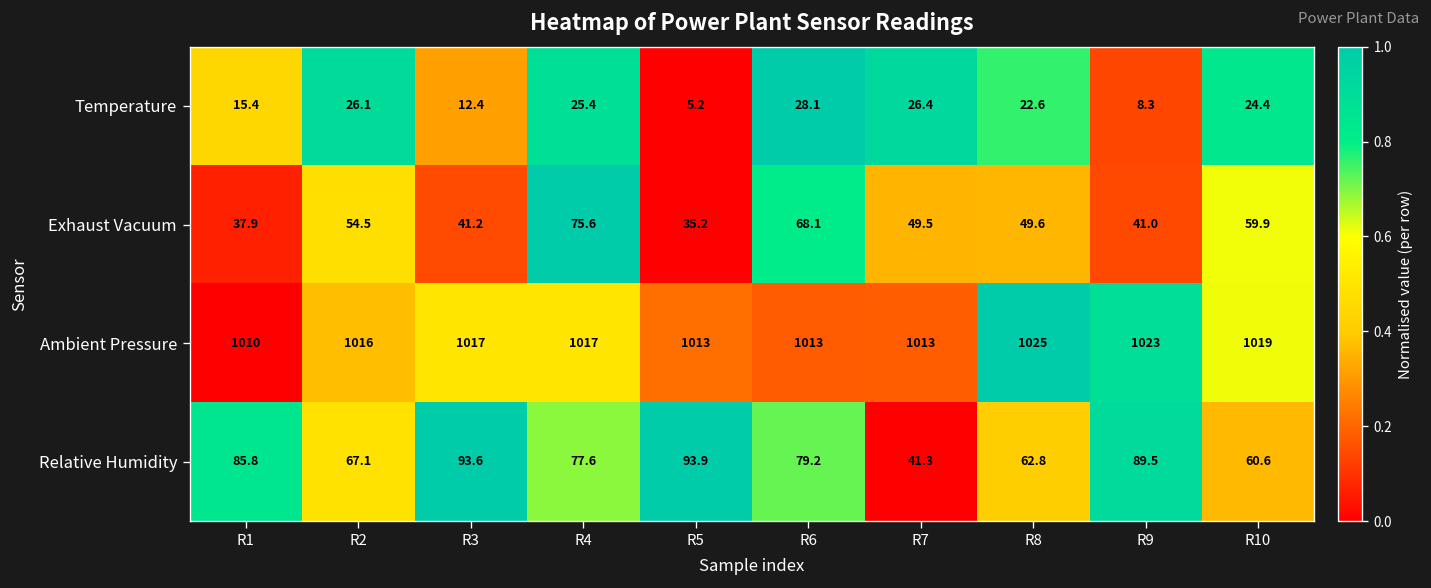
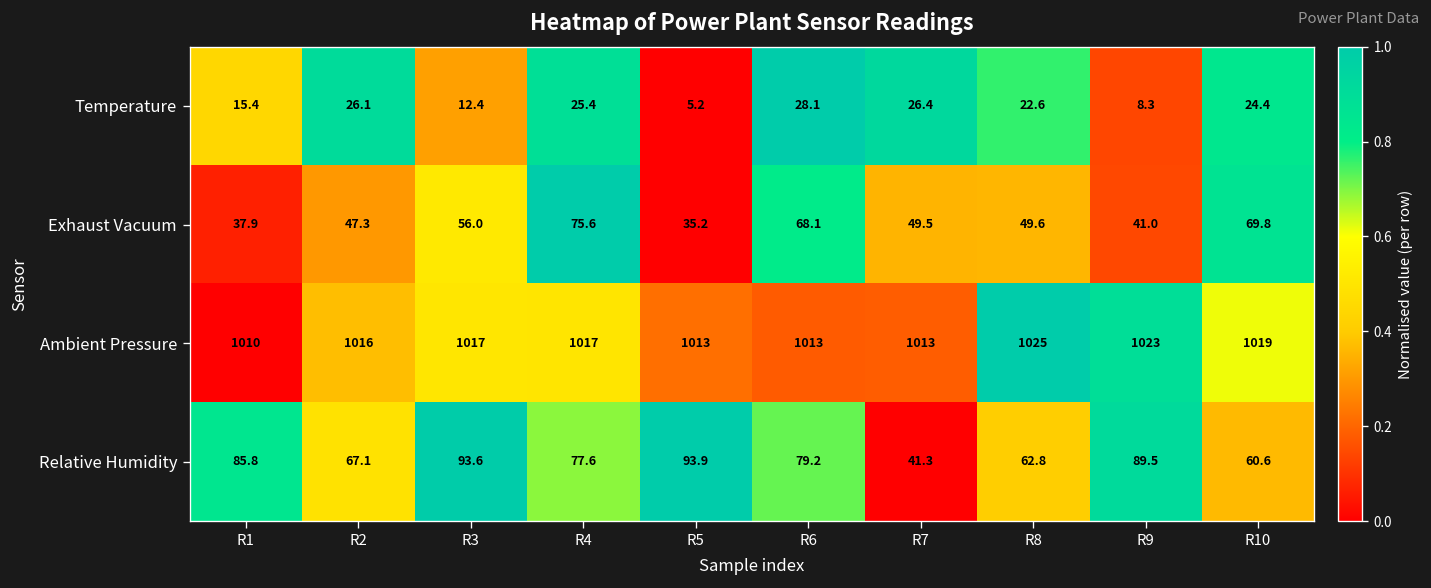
  {
    "Temperature": {
      "R1": 15.4,
      "R2": 26.1,
      "R3": 12.4,
      "R4": 25.4,
      "R5": 5.2,
      "R6": 28.1,
      "R7": 26.4,
      "R8": 22.6,
      "R9": 8.3,
      "R10": 24.4
    },
    "Exhaust Vacuum": {
      "R1": 37.9,
-     "R2": 54.5,
-     "R3": 41.2,
+     "R2": 47.3,
+     "R3": 56.0,
      "R4": 75.6,
      "R5": 35.2,
      "R6": 68.1,
      "R7": 49.5,
      "R8": 49.6,
      "R9": 41.0,
-     "R10": 59.9
+     "R10": 69.8
    },
    "Ambient Pressure": {
      "R1": 1010,
      "R2": 1016,
      "R3": 1017,
      "R4": 1017,
      "R5": 1013,
      "R6": 1013,
      "R7": 1013,
      "R8": 1025,
      "R9": 1023,
      "R10": 1019
    },
    "Relative Humidity": {
      "R1": 85.8,
      "R2": 67.1,
      "R3": 93.6,
      "R4": 77.6,
      "R5": 93.9,
      "R6": 79.2,
      "R7": 41.3,
      "R8": 62.8,
      "R9": 89.5,
      "R10": 60.6
    }
  }
